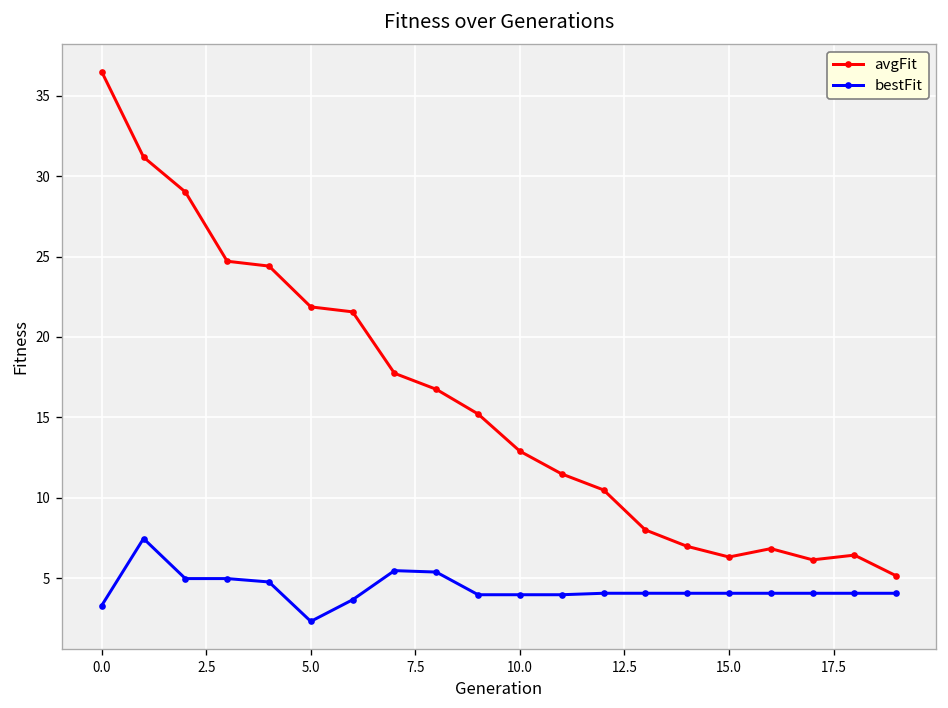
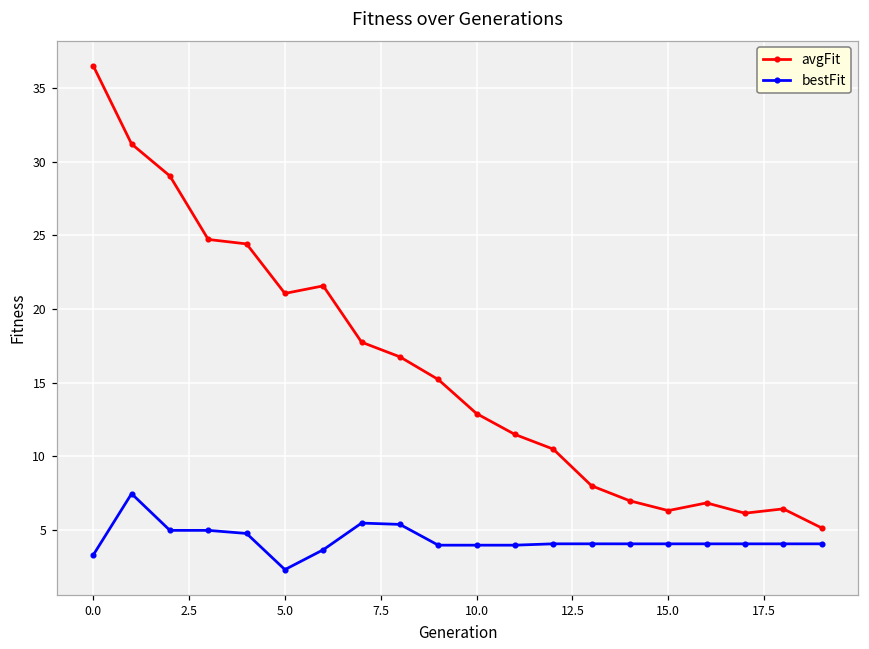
  {
    "avgFit": {
      "0.0": 36.5,
-     "5.0": 21.9,
+     "5.0": 21.1,
      "10.0": 12.9,
      "15.0": 6.3
    },
    "bestFit": {
      "0.0": 3.3,
      "5.0": 2.3,
      "10.0": 4.0,
      "15.0": 4.0
    }
  }
